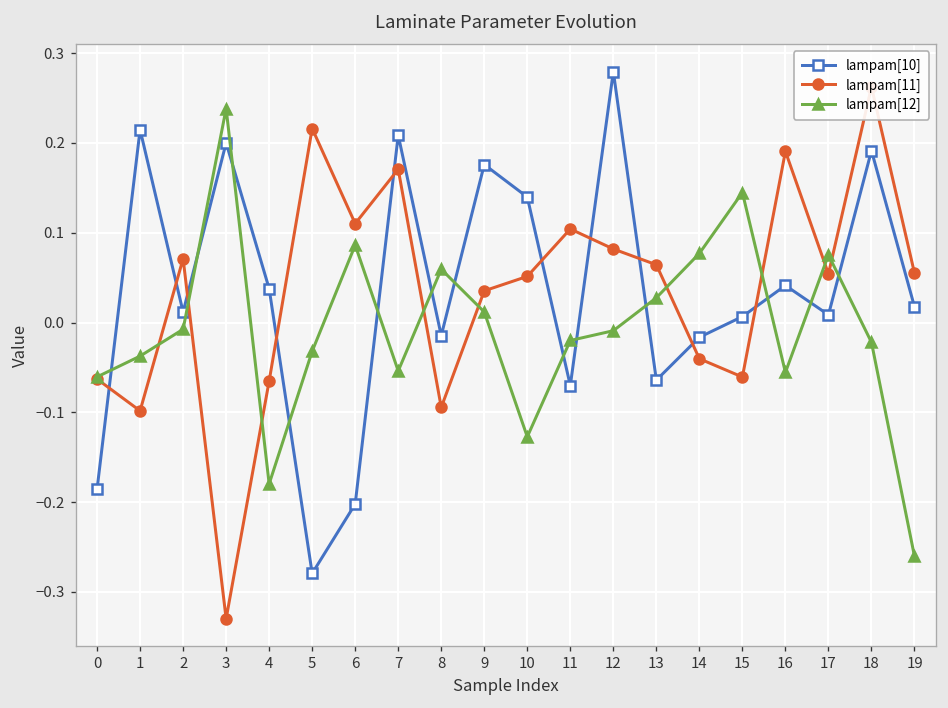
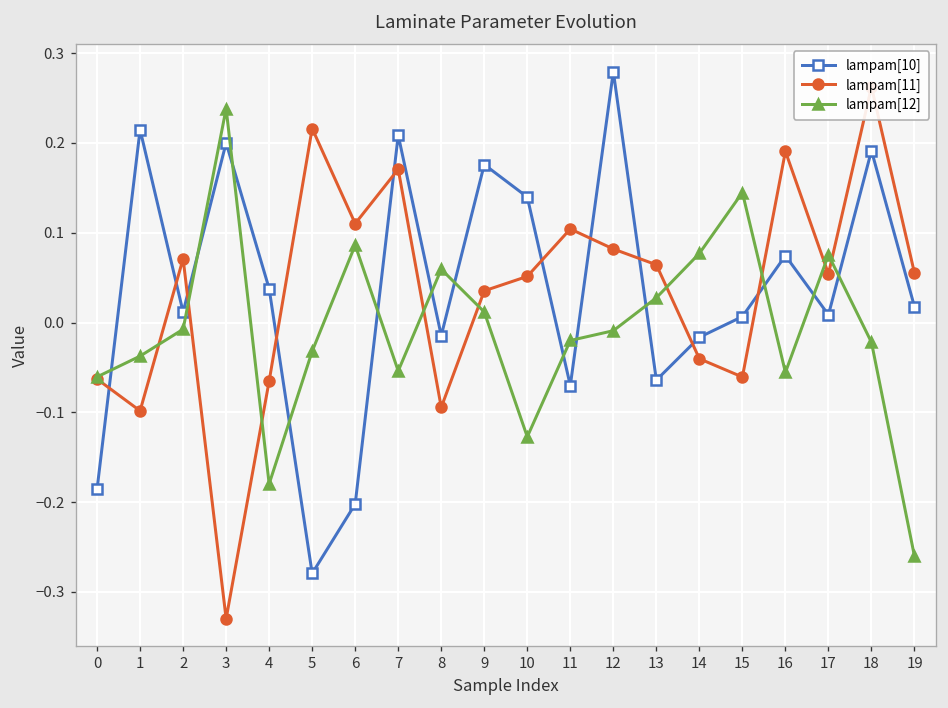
  {
    "lampam[10]": {
      "0": -0.19,
      "1": 0.21,
      "2": 0.01,
      "3": 0.20,
      "4": 0.04,
      "5": -0.28,
      "6": -0.20,
      "7": 0.21,
      "8": -0.01,
      "9": 0.18,
      "10": 0.14,
      "11": -0.07,
      "12": 0.28,
      "13": -0.06,
      "14": -0.02,
      "15": 0.01,
-     "16": 0.04,
+     "16": 0.07,
      "17": 0.01,
      "18": 0.19,
      "19": 0.02
    },
    "lampam[11]": {
      "1": -0.10,
      "2": 0.07,
      "3": -0.33,
      "4": -0.07,
      "5": 0.22,
      "6": 0.11,
      "7": 0.17,
      "8": -0.09,
      "9": 0.04,
      "10": 0.05,
      "11": 0.10,
      "12": 0.08,
      "13": 0.06,
      "14": -0.04,
      "15": -0.06,
      "16": 0.19,
      "17": 0.05,
      "19": 0.06
    },
    "lampam[12]": {
      "1": -0.04,
      "2": -0.01,
      "3": 0.24,
      "4": -0.18,
      "5": -0.03,
      "6": 0.09,
      "7": -0.05,
      "8": 0.06,
      "9": 0.01,
      "10": -0.13,
      "11": -0.02,
      "12": -0.01,
      "13": 0.03,
      "14": 0.08,
      "15": 0.14,
      "16": -0.06,
      "17": 0.08,
      "18": -0.02,
      "19": -0.26
    }
  }
